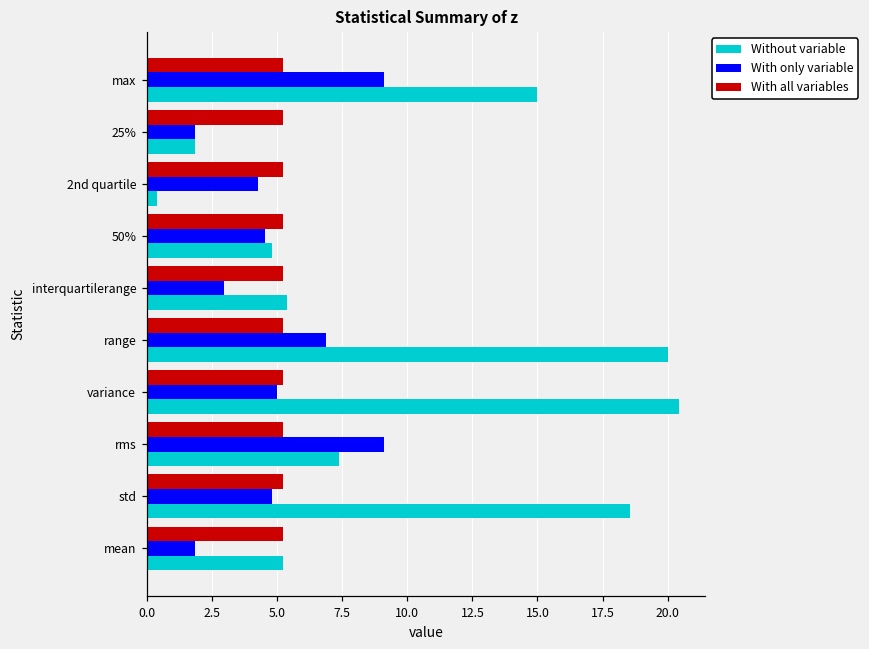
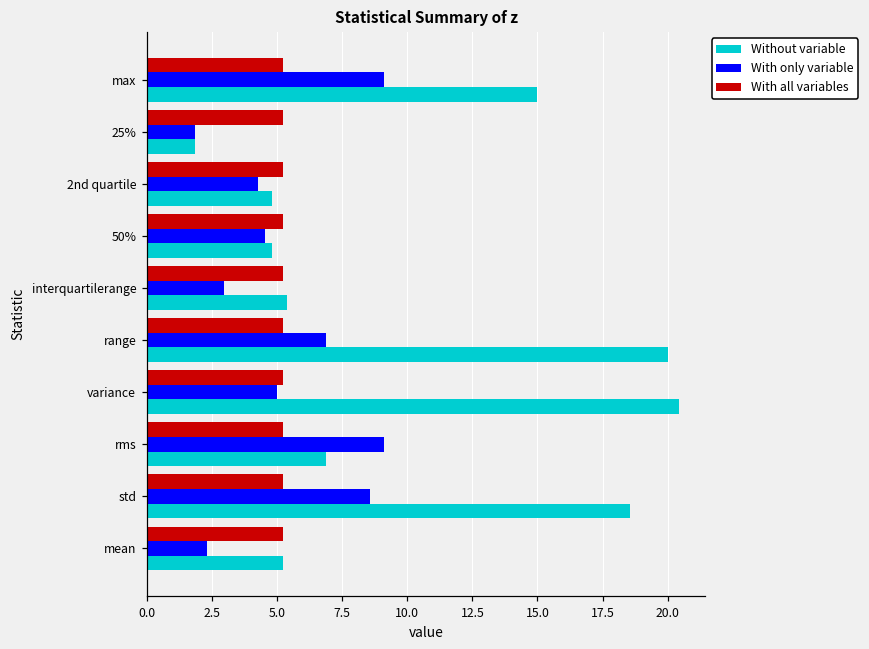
  {
    "Without variable": {
      "max": 15.0,
      "25%": 1.8,
-     "2nd quartile": 0.4,
+     "2nd quartile": 4.8,
      "50%": 4.8,
      "interquartilerange": 5.4,
      "range": 20.0,
      "variance": 20.4,
-     "rms": 7.4,
+     "rms": 6.9,
      "std": 18.5,
      "mean": 5.2
    },
    "With only variable": {
      "max": 9.1,
      "25%": 1.8,
      "2nd quartile": 4.3,
      "50%": 4.5,
      "interquartilerange": 3.0,
      "range": 6.9,
      "variance": 5.0,
      "rms": 9.1,
-     "std": 4.8,
-     "mean": 1.8
+     "std": 8.6,
+     "mean": 2.3
    },
    "With all variables": {
      "max": 5.2,
      "25%": 5.2,
      "2nd quartile": 5.2,
      "50%": 5.2,
      "interquartilerange": 5.2,
      "range": 5.2,
      "variance": 5.2,
      "rms": 5.2,
      "std": 5.2,
      "mean": 5.2
    }
  }
